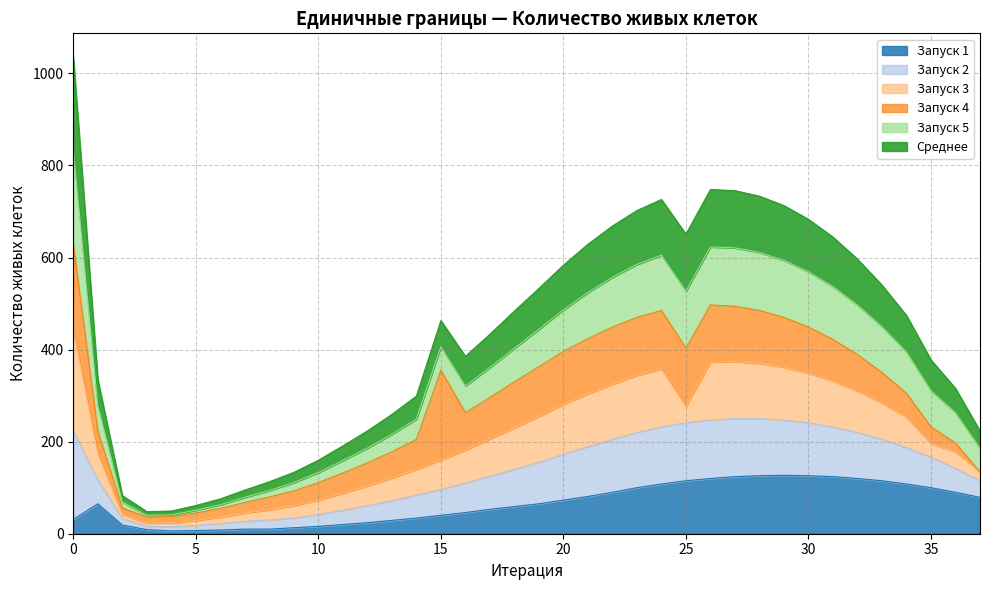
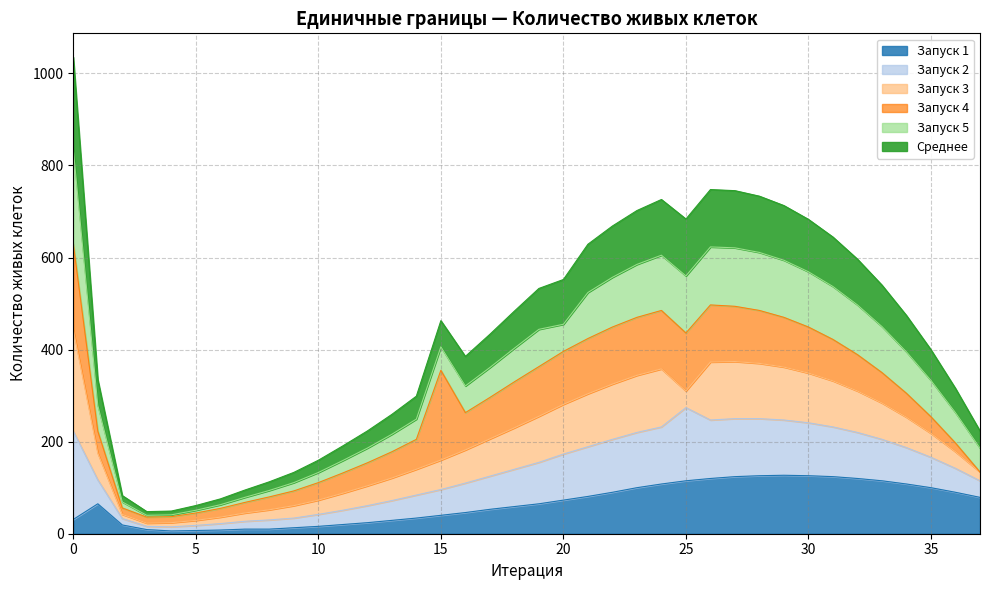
  {
    "Запуск 1": {
      "0": 30,
      "5": 10,
      "10": 20,
      "15": 40,
      "20": 70,
      "25": 120,
      "30": 130,
      "35": 100
    },
    "Запуск 2": {
      "0": 190,
      "5": 10,
      "10": 30,
      "15": 60,
      "20": 100,
-     "25": 130,
+     "25": 160,
      "30": 120,
      "35": 70
    },
    "Запуск 3": {
      "0": 220,
      "5": 10,
      "10": 30,
      "15": 60,
      "20": 110,
      "25": 40,
      "30": 110,
-     "35": 30
+     "35": 50
    },
    "Запуск 4": {
      "0": 190,
      "5": 20,
      "10": 40,
      "15": 200,
      "20": 120,
      "25": 130,
      "30": 100,
      "35": 40
    },
    "Запуск 5": {
      "0": 210,
      "5": 10,
      "10": 20,
      "15": 50,
-     "20": 90,
+     "20": 60,
      "25": 120,
      "30": 120,
      "35": 80
    },
    "Среднее": {
      "0": 200,
      "5": 10,
      "10": 30,
      "15": 60,
      "20": 100,
      "25": 120,
      "30": 110,
      "35": 70
    }
  }
